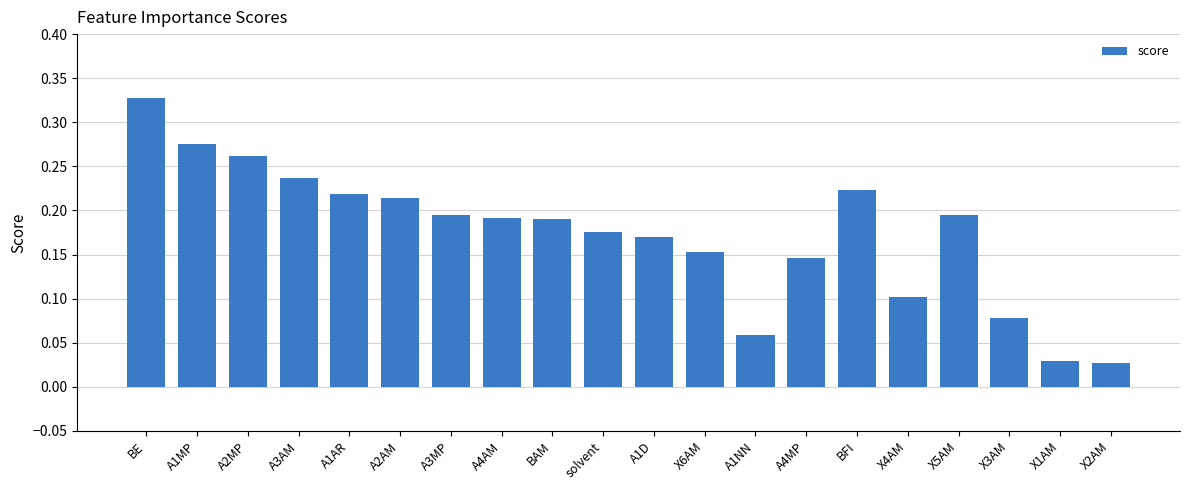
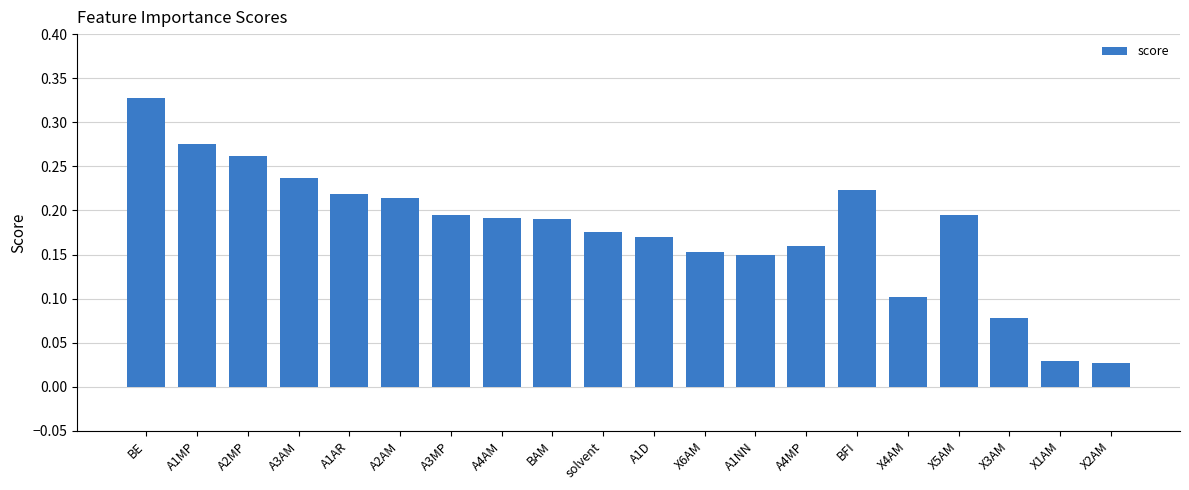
  {
    "BE": 0.33,
    "A1MP": 0.28,
    "A2MP": 0.26,
    "A3AM": 0.24,
    "A1AR": 0.22,
    "A2AM": 0.21,
    "A3MP": 0.20,
    "A4AM": 0.19,
    "BAM": 0.19,
    "solvent": 0.18,
    "A1D": 0.17,
    "X6AM": 0.15,
-   "A1NN": 0.06,
-   "A4MP": 0.15,
+   "A1NN": 0.15,
+   "A4MP": 0.16,
    "BFI": 0.22,
    "X4AM": 0.10,
    "X5AM": 0.20,
    "X3AM": 0.08,
    "X1AM": 0.03,
    "X2AM": 0.03
  }
